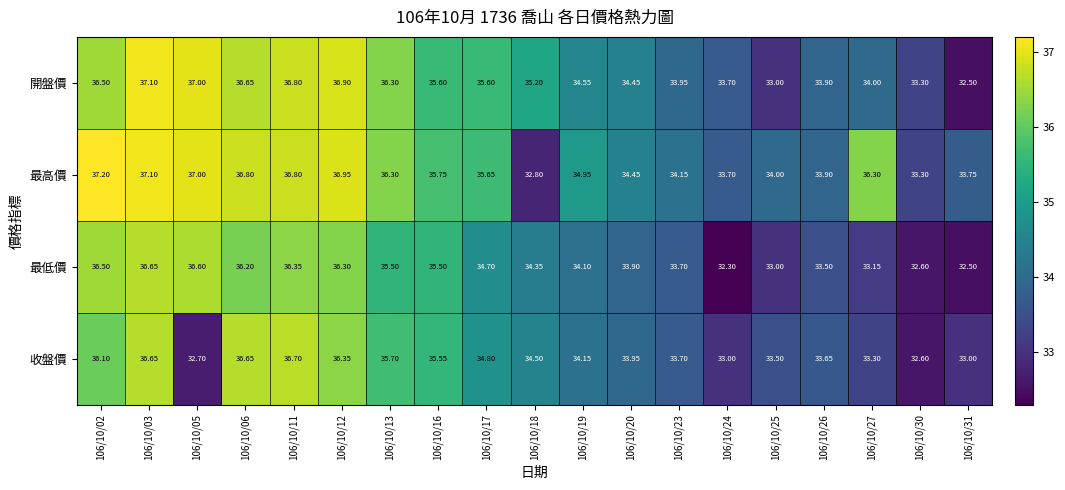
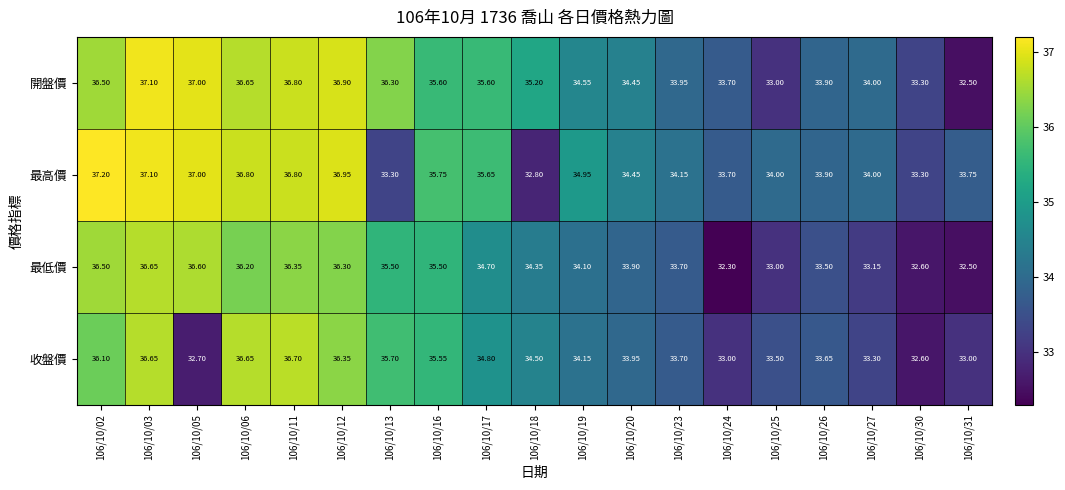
  {
    "開盤價": {
      "106/10/02": 36.50,
      "106/10/03": 37.10,
      "106/10/05": 37.00,
      "106/10/06": 36.65,
      "106/10/11": 36.80,
      "106/10/12": 36.90,
      "106/10/13": 36.30,
      "106/10/16": 35.60,
      "106/10/17": 35.60,
      "106/10/18": 35.20,
      "106/10/19": 34.55,
      "106/10/20": 34.45,
      "106/10/23": 33.95,
      "106/10/24": 33.70,
      "106/10/25": 33.00,
      "106/10/26": 33.90,
      "106/10/27": 34.00,
      "106/10/30": 33.30,
      "106/10/31": 32.50
    },
    "最高價": {
      "106/10/02": 37.20,
      "106/10/03": 37.10,
      "106/10/05": 37.00,
      "106/10/06": 36.80,
      "106/10/11": 36.80,
      "106/10/12": 36.95,
-     "106/10/13": 36.30,
+     "106/10/13": 33.30,
      "106/10/16": 35.75,
      "106/10/17": 35.65,
      "106/10/18": 32.80,
      "106/10/19": 34.95,
      "106/10/20": 34.45,
      "106/10/23": 34.15,
      "106/10/24": 33.70,
      "106/10/25": 34.00,
      "106/10/26": 33.90,
-     "106/10/27": 36.30,
+     "106/10/27": 34.00,
      "106/10/30": 33.30,
      "106/10/31": 33.75
    },
    "最低價": {
      "106/10/02": 36.50,
      "106/10/03": 36.65,
      "106/10/05": 36.60,
      "106/10/06": 36.20,
      "106/10/11": 36.35,
      "106/10/12": 36.30,
      "106/10/13": 35.50,
      "106/10/16": 35.50,
      "106/10/17": 34.70,
      "106/10/18": 34.35,
      "106/10/19": 34.10,
      "106/10/20": 33.90,
      "106/10/23": 33.70,
      "106/10/24": 32.30,
      "106/10/25": 33.00,
      "106/10/26": 33.50,
      "106/10/27": 33.15,
      "106/10/30": 32.60,
      "106/10/31": 32.50
    },
    "收盤價": {
      "106/10/02": 36.10,
      "106/10/03": 36.65,
      "106/10/05": 32.70,
      "106/10/06": 36.65,
      "106/10/11": 36.70,
      "106/10/12": 36.35,
      "106/10/13": 35.70,
      "106/10/16": 35.55,
      "106/10/17": 34.80,
      "106/10/18": 34.50,
      "106/10/19": 34.15,
      "106/10/20": 33.95,
      "106/10/23": 33.70,
      "106/10/24": 33.00,
      "106/10/25": 33.50,
      "106/10/26": 33.65,
      "106/10/27": 33.30,
      "106/10/30": 32.60,
      "106/10/31": 33.00
    }
  }
